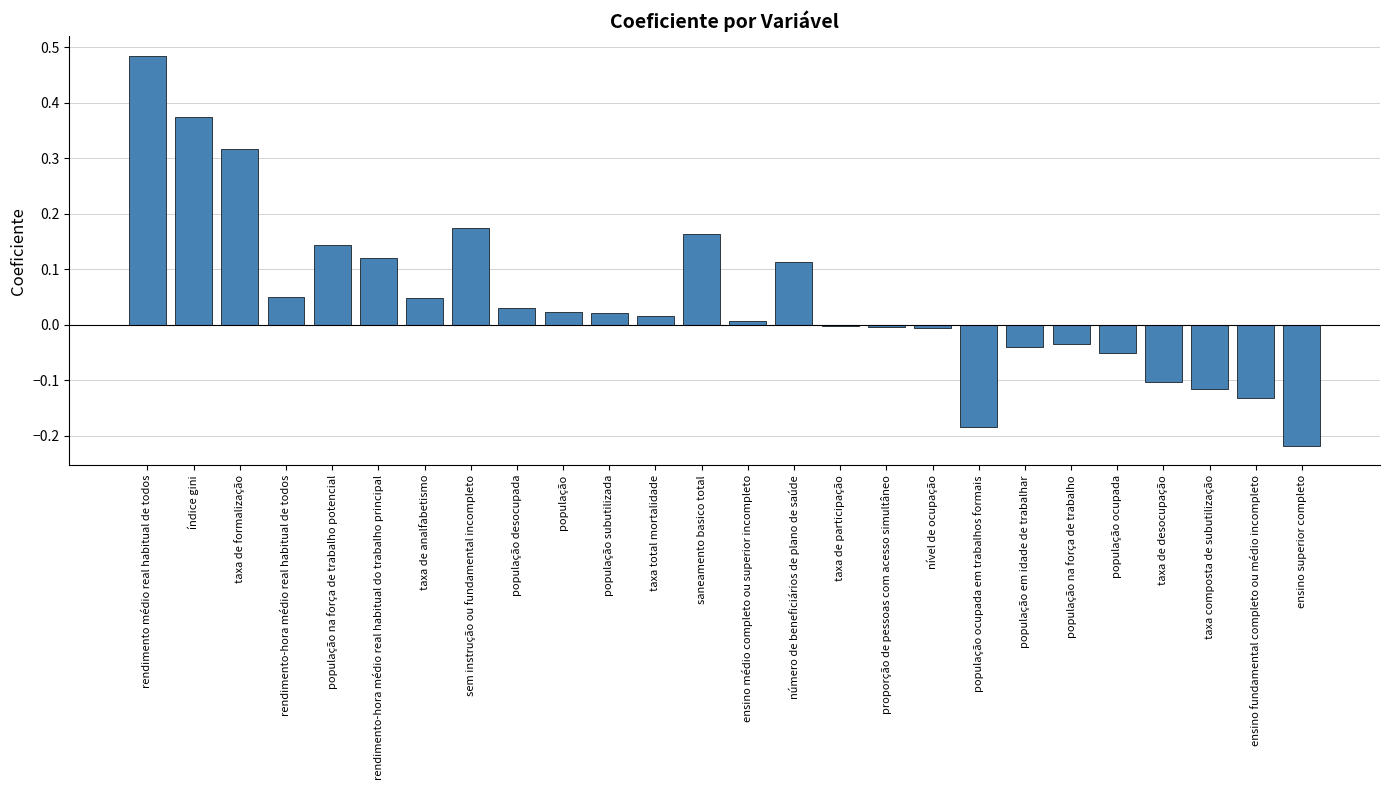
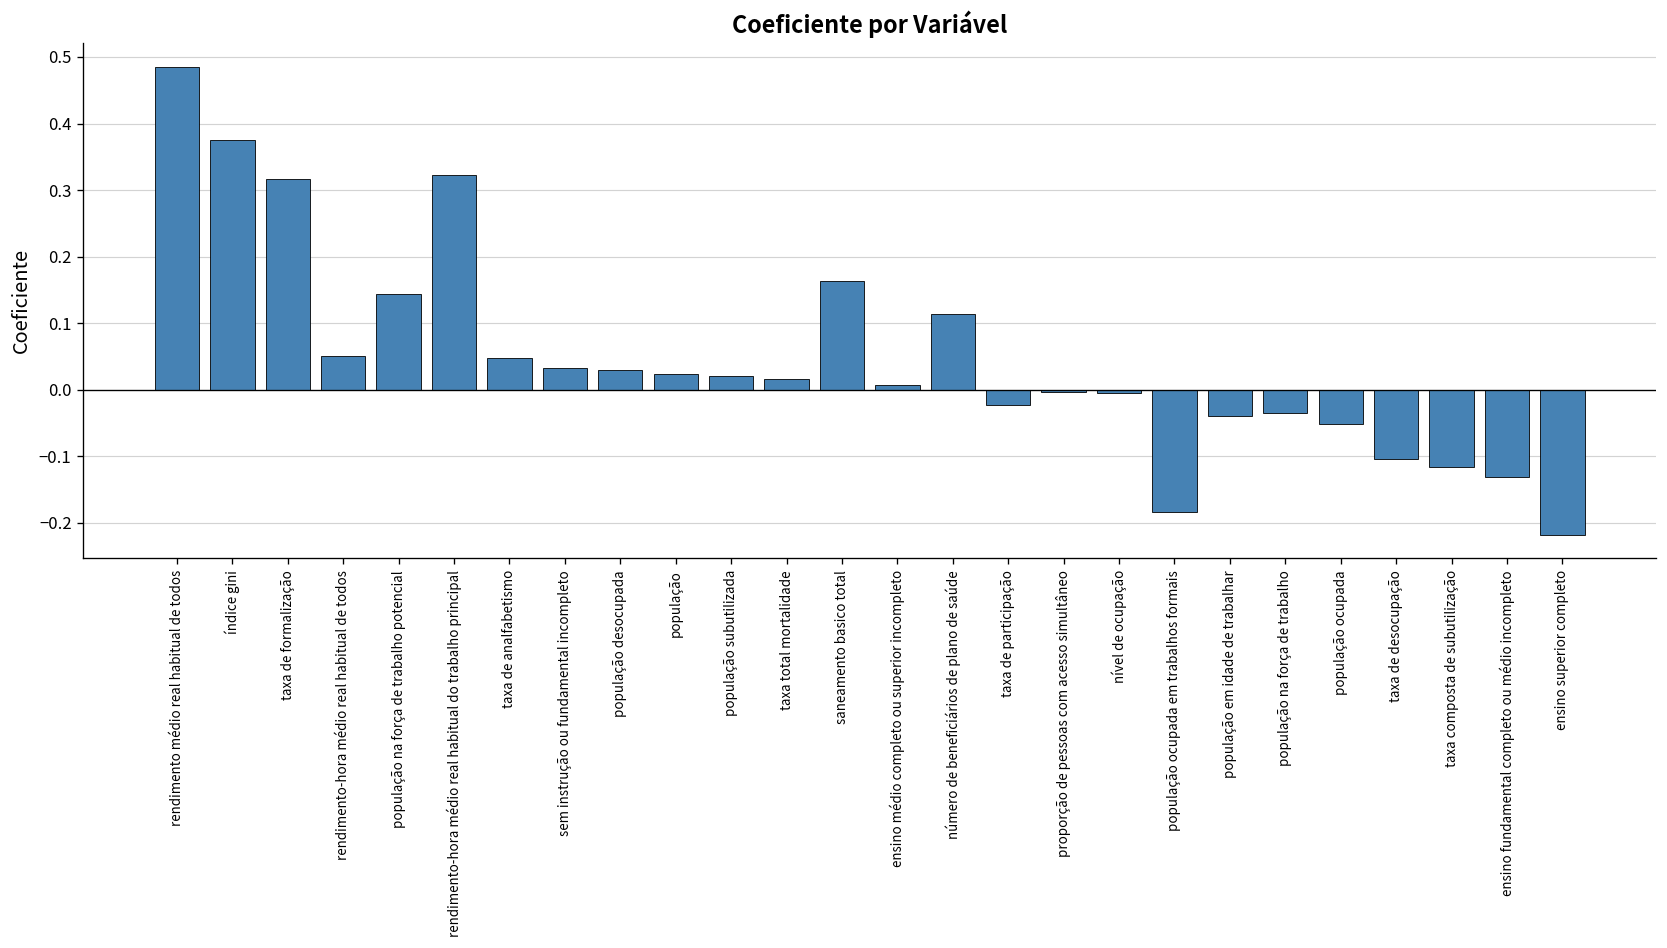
  {
    "rendimento médio real habitual de todos": 0.49,
    "índice gini": 0.38,
    "taxa de formalização": 0.32,
    "rendimento-hora médio real habitual de todos": 0.05,
    "população na força de trabalho potencial": 0.14,
-   "rendimento-hora médio real habitual do trabalho principal": 0.12,
+   "rendimento-hora médio real habitual do trabalho principal": 0.32,
    "taxa de analfabetismo": 0.05,
-   "sem instrução ou fundamental incompleto": 0.17,
+   "sem instrução ou fundamental incompleto": 0.03,
    "população desocupada": 0.03,
    "população": 0.02,
    "população subutilizada": 0.02,
    "taxa total mortalidade": 0.02,
    "saneamento basico total": 0.16,
    "ensino médio completo ou superior incompleto": 0.01,
    "número de beneficiários de plano de saúde": 0.11,
-   "taxa de participação": 0.00,
+   "taxa de participação": -0.02,
    "nível de ocupação": -0.01,
    "população ocupada em trabalhos formais": -0.18,
    "população em idade de trabalhar": -0.04,
    "população na força de trabalho": -0.03,
    "população ocupada": -0.05,
    "taxa de desocupação": -0.10,
    "taxa composta de subutilização": -0.12,
    "ensino fundamental completo ou médio incompleto": -0.13,
    "ensino superior completo": -0.22
  }
